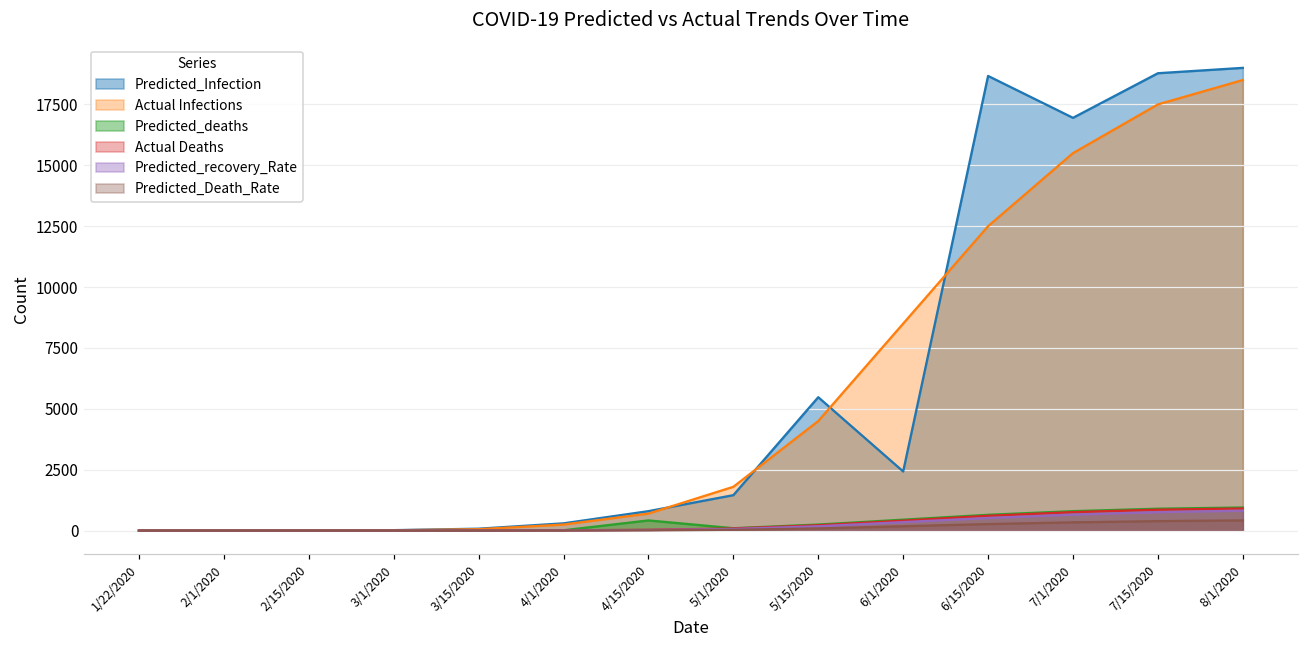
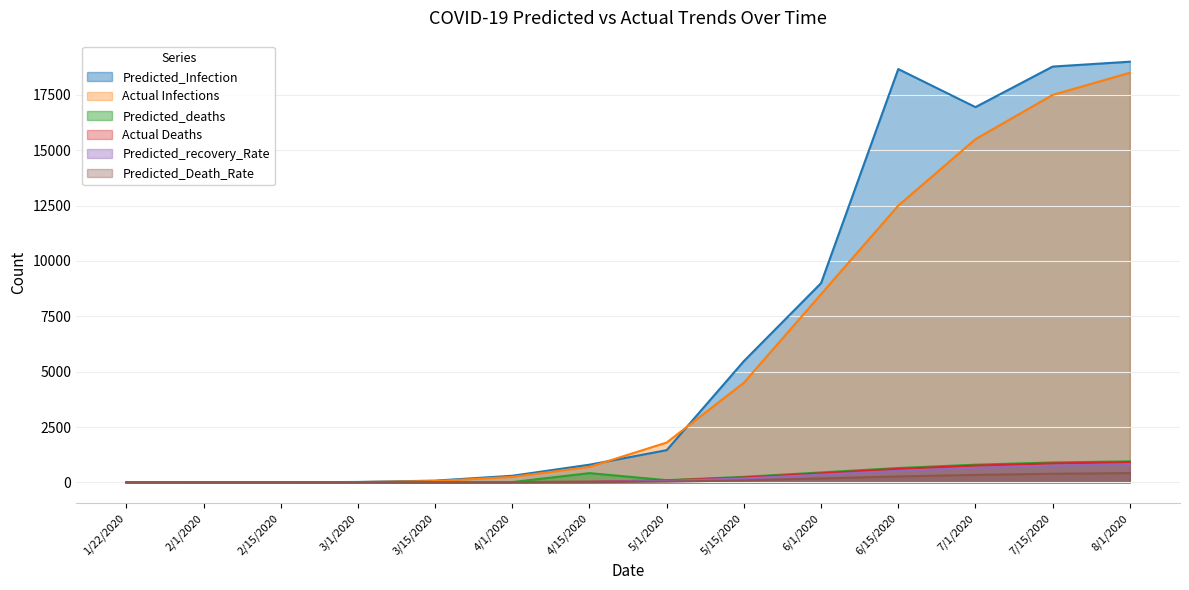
  {
    "Predicted_Infection": {
      "5/1/2020": 1500,
      "5/15/2020": 5500,
-     "6/1/2020": 2400,
+     "6/1/2020": 9000,
      "6/15/2020": 18700,
      "7/1/2020": 16900,
      "7/15/2020": 18800,
      "8/1/2020": 19000
    },
    "Predicted_deaths": {
      "4/15/2020": 400
    }
  }
